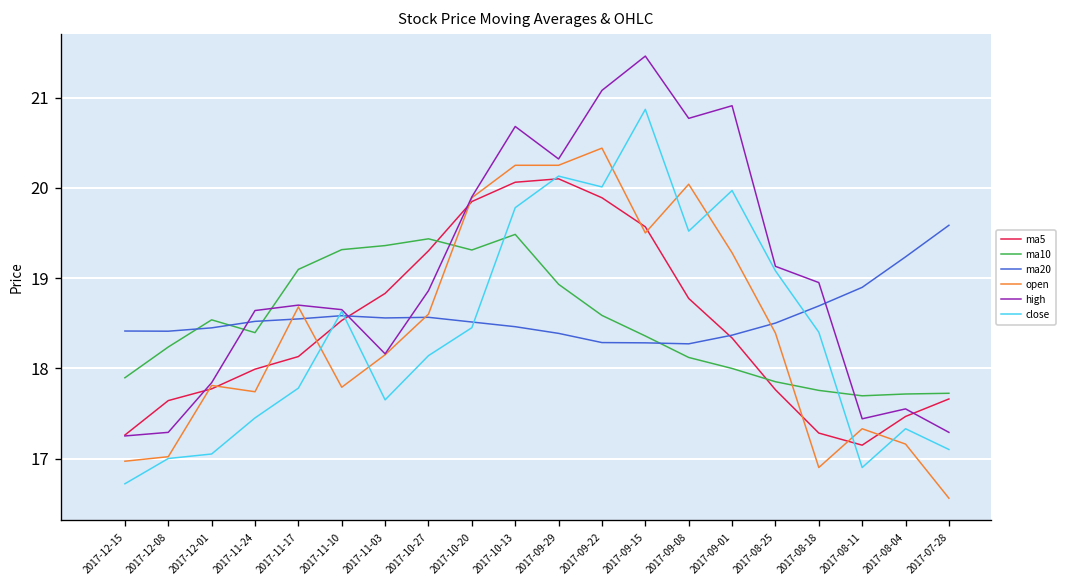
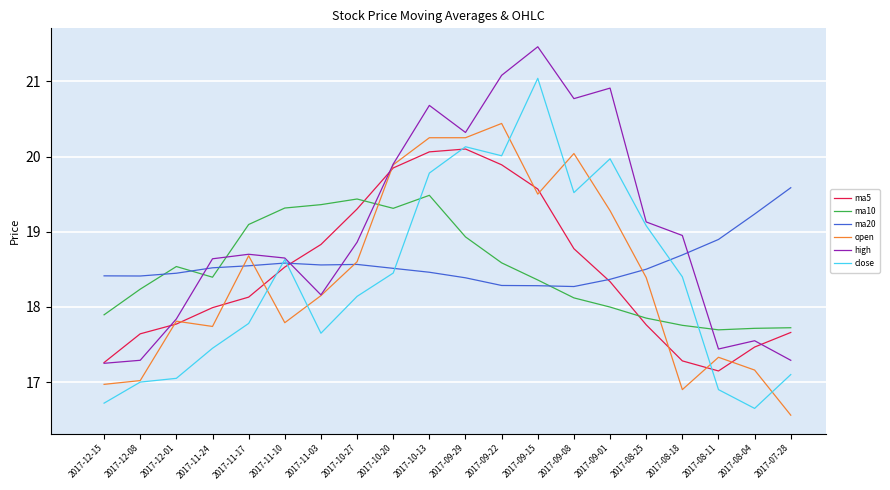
  {
    "ma5": {
      "2017-12-08": 17.6,
      "2017-12-01": 17.8,
      "2017-11-24": 18.0,
      "2017-11-17": 18.1,
      "2017-11-10": 18.5,
      "2017-11-03": 18.8,
      "2017-10-27": 19.3,
      "2017-10-20": 19.8,
      "2017-10-13": 20.1,
      "2017-09-22": 19.9,
      "2017-09-15": 19.6,
      "2017-09-08": 18.8,
      "2017-08-25": 17.8,
      "2017-08-18": 17.3,
      "2017-08-11": 17.1,
      "2017-08-04": 17.5,
      "2017-07-28": 17.7
    },
    "ma10": {
      "2017-12-15": 17.9,
      "2017-12-08": 18.2,
      "2017-12-01": 18.5,
      "2017-11-24": 18.4,
      "2017-11-17": 19.1,
      "2017-11-10": 19.3,
      "2017-11-03": 19.4,
      "2017-10-27": 19.4,
      "2017-10-20": 19.3,
      "2017-10-13": 19.5,
      "2017-09-29": 18.9,
      "2017-09-22": 18.6,
      "2017-09-15": 18.4,
      "2017-09-08": 18.1,
      "2017-09-01": 18.0,
      "2017-08-25": 17.9,
      "2017-08-18": 17.8,
      "2017-08-11": 17.7,
      "2017-08-04": 17.7,
      "2017-07-28": 17.7
    },
    "ma20": {
      "2017-12-15": 18.4,
      "2017-12-08": 18.4,
      "2017-12-01": 18.4,
      "2017-11-24": 18.5,
      "2017-11-17": 18.5,
      "2017-11-10": 18.6,
      "2017-11-03": 18.6,
      "2017-10-27": 18.6,
      "2017-10-20": 18.5,
      "2017-10-13": 18.5,
      "2017-09-29": 18.4,
      "2017-09-22": 18.3,
      "2017-09-15": 18.3,
      "2017-09-08": 18.3,
      "2017-08-25": 18.5,
      "2017-08-18": 18.7,
      "2017-08-11": 18.9,
      "2017-08-04": 19.2,
      "2017-07-28": 19.6
    },
    "open": {
      "2017-12-15": 17.0,
      "2017-11-24": 17.7,
      "2017-11-10": 17.8,
      "2017-10-27": 18.6,
      "2017-10-13": 20.3,
      "2017-09-29": 20.3,
      "2017-09-22": 20.4,
      "2017-09-15": 19.5,
      "2017-09-08": 20.0,
      "2017-09-01": 19.3,
      "2017-08-25": 18.4,
      "2017-08-18": 16.9,
      "2017-08-11": 17.3,
      "2017-08-04": 17.2,
      "2017-07-28": 16.6
    },
    "high": {
      "2017-12-08": 17.3,
      "2017-11-24": 18.6,
      "2017-10-27": 18.9,
      "2017-10-13": 20.7,
      "2017-09-29": 20.3,
      "2017-09-22": 21.1,
      "2017-09-15": 21.5,
      "2017-09-08": 20.8,
      "2017-09-01": 20.9,
      "2017-08-25": 19.1,
      "2017-08-18": 19.0,
      "2017-08-11": 17.4,
      "2017-08-04": 17.6,
      "2017-07-28": 17.3
    },
    "close": {
      "2017-12-15": 16.7,
      "2017-12-01": 17.1,
      "2017-11-24": 17.5,
      "2017-11-17": 17.8,
      "2017-11-03": 17.7,
      "2017-10-27": 18.1,
      "2017-10-20": 18.5,
      "2017-10-13": 19.8,
      "2017-09-22": 20.0,
-     "2017-09-15": 20.9,
+     "2017-09-15": 21.0,
      "2017-09-08": 19.5,
      "2017-09-01": 20.0,
      "2017-08-25": 19.1,
      "2017-08-18": 18.4,
      "2017-08-11": 16.9,
-     "2017-08-04": 17.3,
+     "2017-08-04": 16.7,
      "2017-07-28": 17.1
    }
  }
